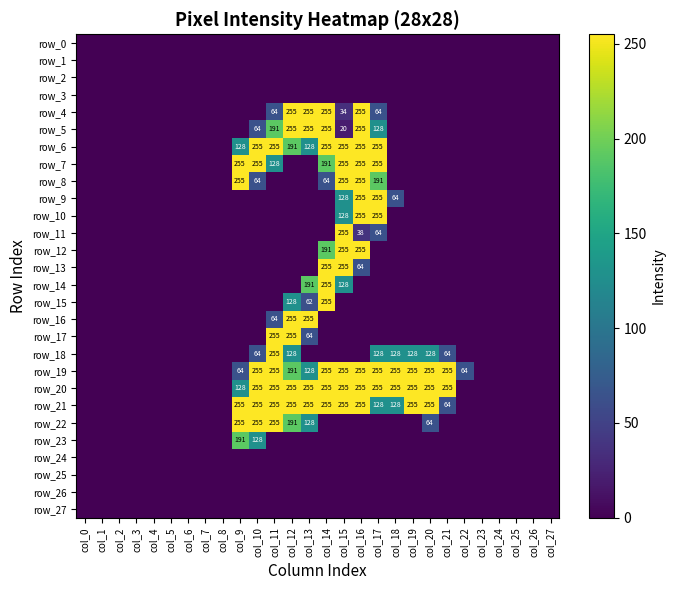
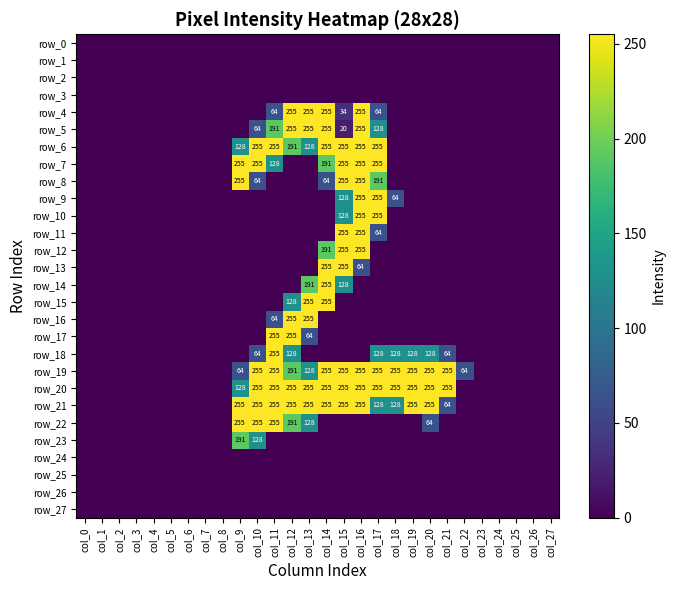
  {
    "row_4": {
      "col_11": 64,
      "col_12": 255,
      "col_13": 255,
      "col_14": 255,
      "col_15": 34,
      "col_16": 255,
      "col_17": 64
    },
    "row_5": {
      "col_10": 64,
      "col_11": 191,
      "col_12": 255,
      "col_13": 255,
      "col_14": 255,
      "col_15": 20,
      "col_16": 255,
      "col_17": 128
    },
    "row_6": {
      "col_9": 128,
      "col_10": 255,
      "col_11": 255,
      "col_12": 191,
      "col_13": 128,
      "col_14": 255,
      "col_15": 255,
      "col_16": 255,
      "col_17": 255
    },
    "row_7": {
      "col_9": 255,
      "col_10": 255,
      "col_11": 128,
      "col_14": 191,
      "col_15": 255,
      "col_16": 255,
      "col_17": 255
    },
    "row_8": {
      "col_9": 255,
      "col_10": 64,
      "col_14": 64,
      "col_15": 255,
      "col_16": 255,
      "col_17": 191
    },
    "row_9": {
      "col_15": 128,
      "col_16": 255,
      "col_17": 255,
      "col_18": 64
    },
    "row_10": {
      "col_15": 128,
      "col_16": 255,
      "col_17": 255
    },
    "row_11": {
      "col_15": 255,
-     "col_16": 38,
+     "col_16": 255,
      "col_17": 64
    },
    "row_12": {
      "col_14": 191,
      "col_15": 255,
      "col_16": 255
    },
    "row_13": {
      "col_14": 255,
      "col_15": 255,
      "col_16": 64
    },
    "row_14": {
      "col_13": 191,
      "col_14": 255,
      "col_15": 128
    },
    "row_15": {
      "col_12": 128,
-     "col_13": 62,
+     "col_13": 255,
      "col_14": 255
    },
    "row_16": {
      "col_11": 64,
      "col_12": 255,
      "col_13": 255
    },
    "row_17": {
      "col_11": 255,
      "col_12": 255,
      "col_13": 64
    },
    "row_18": {
      "col_10": 64,
      "col_11": 255,
      "col_12": 128,
      "col_17": 128,
      "col_18": 128,
      "col_19": 128,
      "col_20": 128,
      "col_21": 64
    },
    "row_19": {
      "col_9": 64,
      "col_10": 255,
      "col_11": 255,
      "col_12": 191,
      "col_13": 128,
      "col_14": 255,
      "col_15": 255,
      "col_16": 255,
      "col_17": 255,
      "col_18": 255,
      "col_19": 255,
      "col_20": 255,
      "col_21": 255,
      "col_22": 64
    },
    "row_20": {
      "col_9": 128,
      "col_10": 255,
      "col_11": 255,
      "col_12": 255,
      "col_13": 255,
      "col_14": 255,
      "col_15": 255,
      "col_16": 255,
      "col_17": 255,
      "col_18": 255,
      "col_19": 255,
      "col_20": 255,
      "col_21": 255
    },
    "row_21": {
      "col_9": 255,
      "col_10": 255,
      "col_11": 255,
      "col_12": 255,
      "col_13": 255,
      "col_14": 255,
      "col_15": 255,
      "col_16": 255,
      "col_17": 128,
      "col_18": 128,
      "col_19": 255,
      "col_20": 255,
      "col_21": 64
    },
    "row_22": {
      "col_9": 255,
      "col_10": 255,
      "col_11": 255,
      "col_12": 191,
      "col_13": 128,
      "col_20": 64
    },
    "row_23": {
      "col_9": 191,
      "col_10": 128
    }
  }
